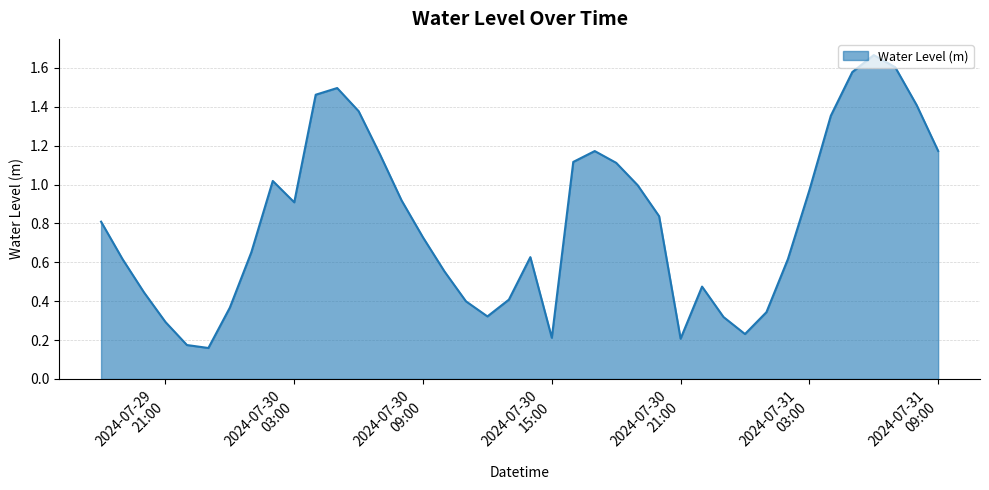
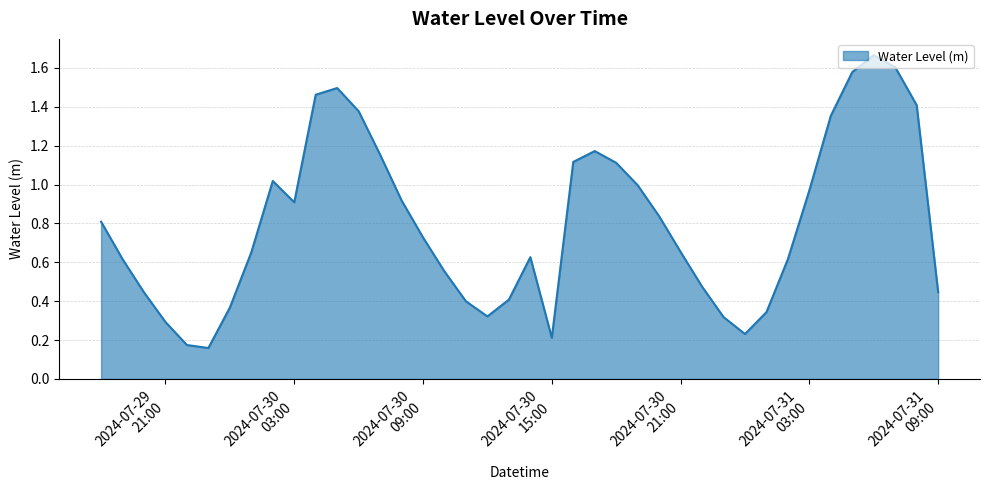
  {
    "2024-07-29 21:00": 0.29,
    "2024-07-30 03:00": 0.91,
    "2024-07-30 09:00": 0.73,
    "2024-07-30 15:00": 0.21,
-   "2024-07-30 21:00": 0.21,
+   "2024-07-30 21:00": 0.65,
    "2024-07-31 03:00": 0.97,
-   "2024-07-31 09:00": 1.17
+   "2024-07-31 09:00": 0.45
  }
